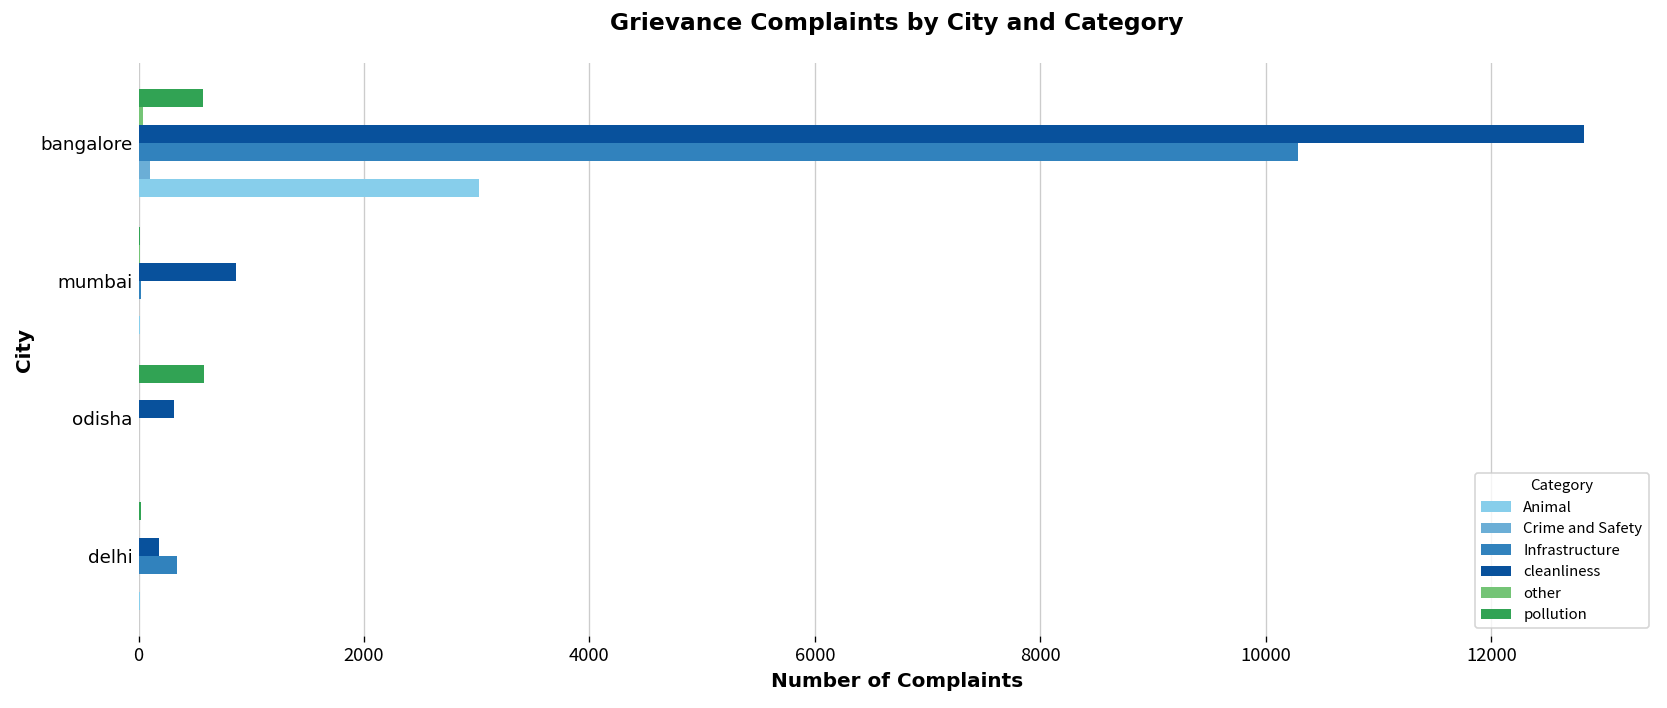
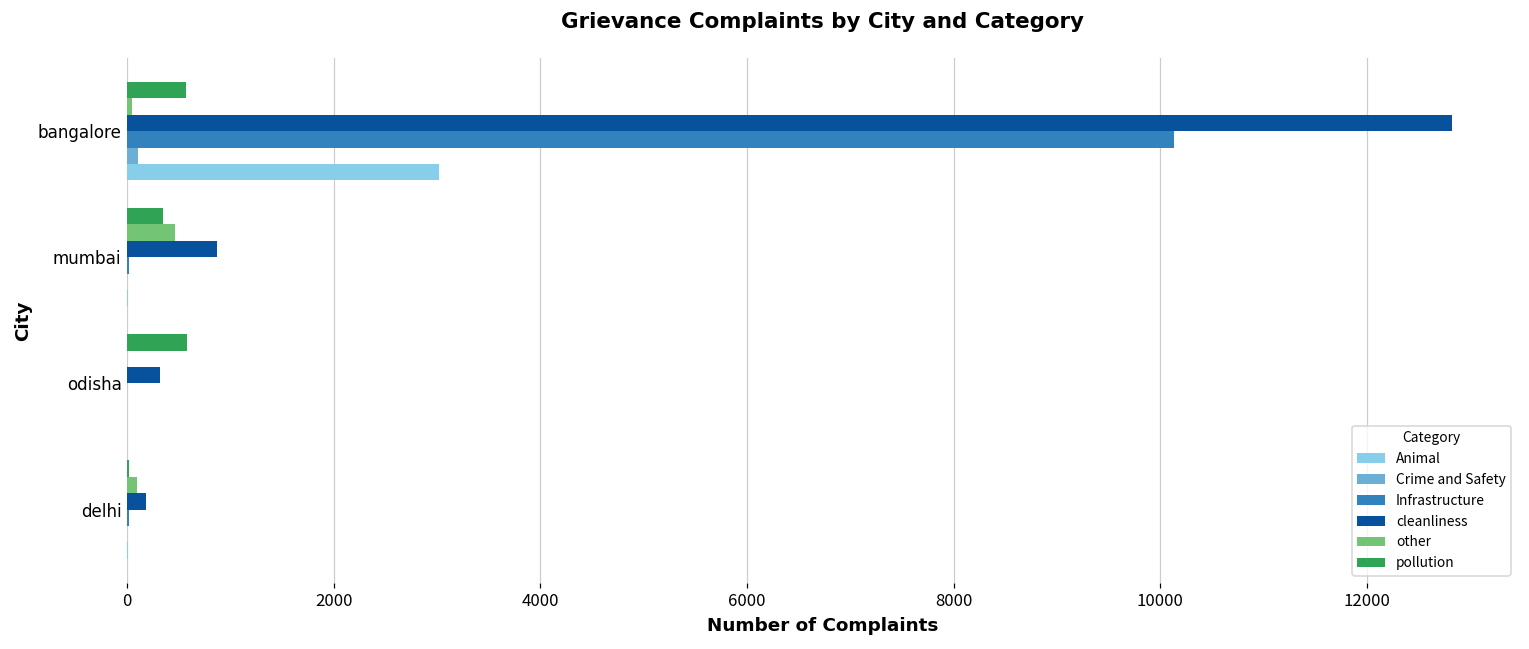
  {
    "Infrastructure": {
-     "bangalore": 10300,
-     "delhi": 300
+     "bangalore": 10100,
+     "delhi": 0
    },
    "cleanliness": {
      "bangalore": 12800,
      "mumbai": 900,
      "odisha": 300,
      "delhi": 200
    },
    "other": {
      "bangalore": 0,
-     "mumbai": 0,
+     "mumbai": 500,
      "odisha": 0,
-     "delhi": 0
+     "delhi": 100
    },
    "pollution": {
      "bangalore": 600,
-     "mumbai": 0,
+     "mumbai": 300,
      "odisha": 600
    }
  }
